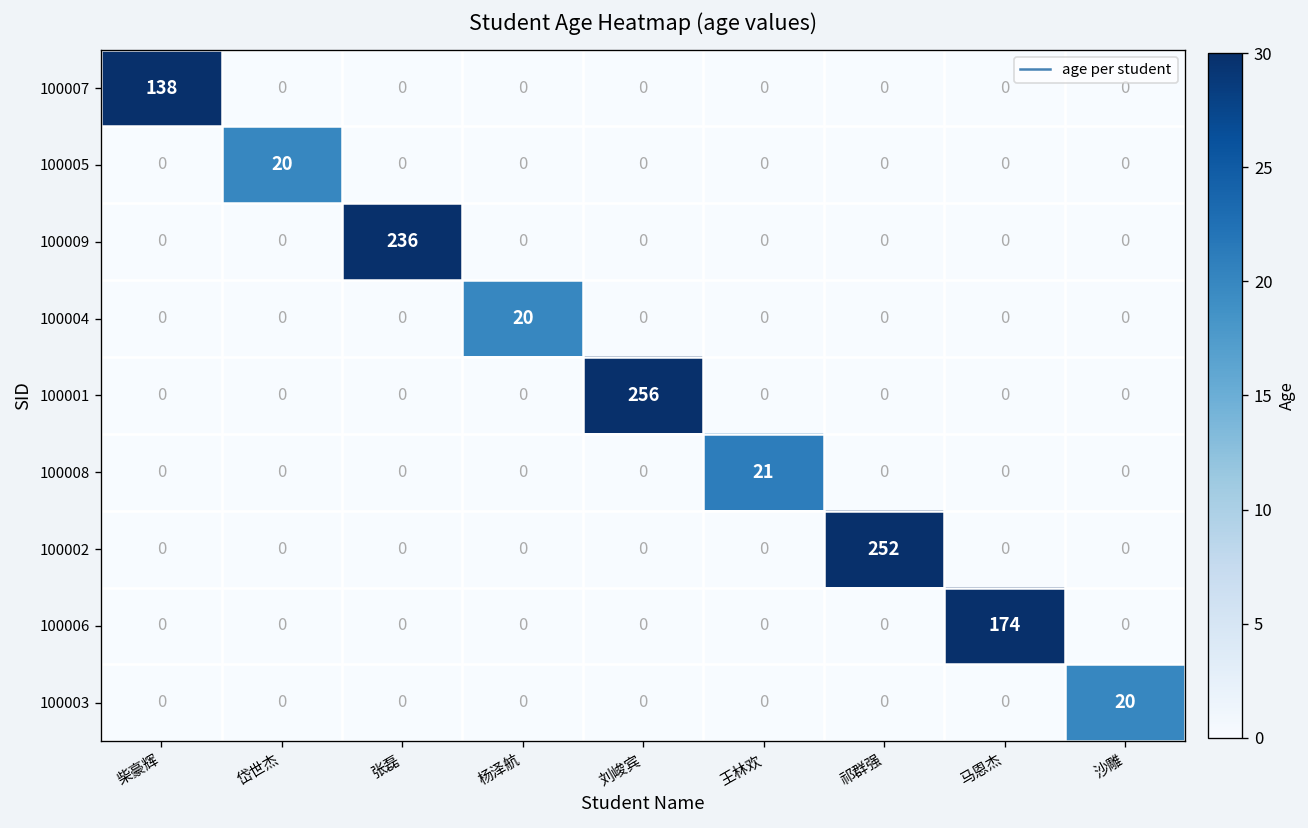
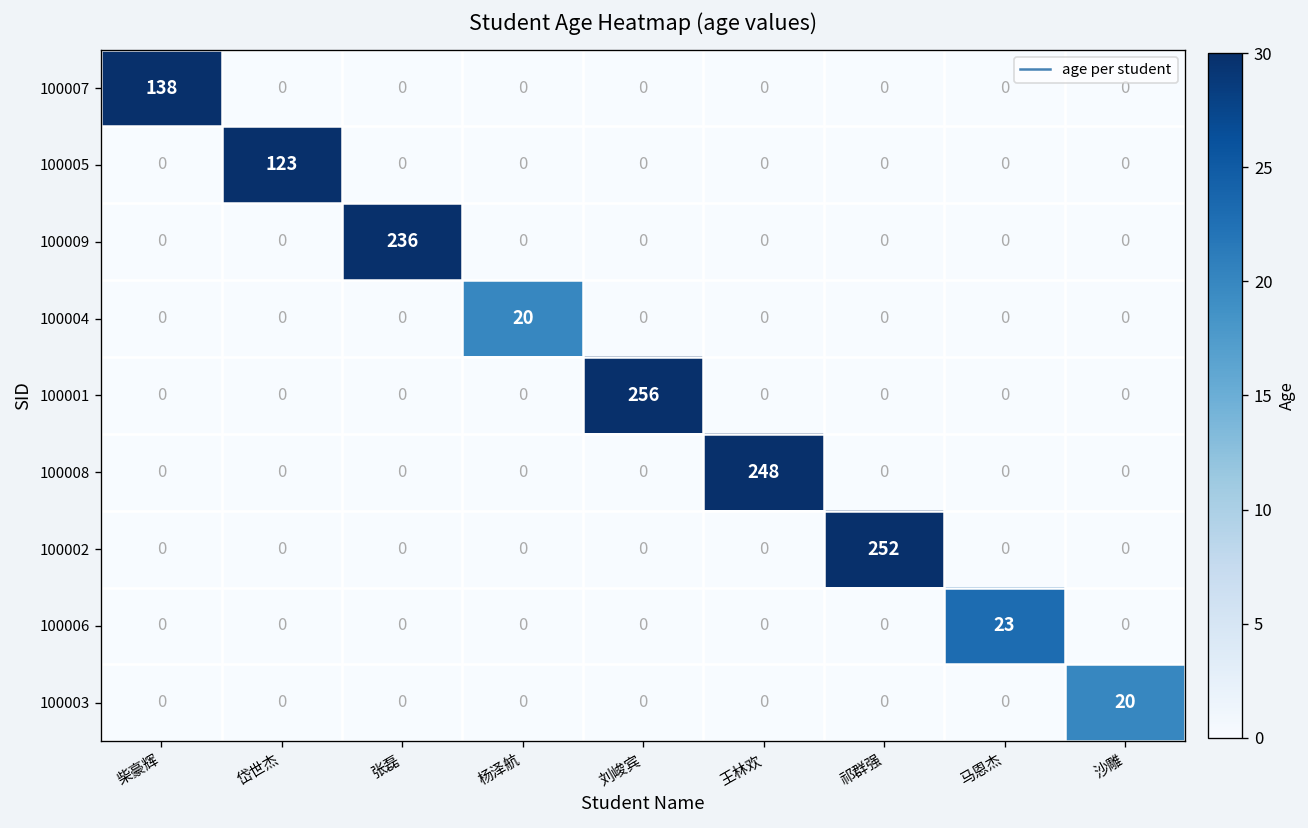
  {
    "100007": {
      "柴豪辉": 138,
      "岱世杰": 0,
      "张磊": 0,
      "杨泽航": 0,
      "刘峻宾": 0,
      "王林欢": 0,
      "祁群强": 0,
      "马恩杰": 0
    },
    "100005": {
      "柴豪辉": 0,
-     "岱世杰": 20,
+     "岱世杰": 123,
      "张磊": 0,
      "杨泽航": 0,
      "刘峻宾": 0,
      "王林欢": 0,
      "祁群强": 0,
      "马恩杰": 0,
      "沙雕": 0
    },
    "100009": {
      "柴豪辉": 0,
      "岱世杰": 0,
      "张磊": 236,
      "杨泽航": 0,
      "刘峻宾": 0,
      "王林欢": 0,
      "祁群强": 0,
      "马恩杰": 0,
      "沙雕": 0
    },
    "100004": {
      "柴豪辉": 0,
      "岱世杰": 0,
      "张磊": 0,
      "杨泽航": 20,
      "刘峻宾": 0,
      "王林欢": 0,
      "祁群强": 0,
      "马恩杰": 0,
      "沙雕": 0
    },
    "100001": {
      "柴豪辉": 0,
      "岱世杰": 0,
      "张磊": 0,
      "杨泽航": 0,
      "刘峻宾": 256,
      "王林欢": 0,
      "祁群强": 0,
      "马恩杰": 0,
      "沙雕": 0
    },
    "100008": {
      "柴豪辉": 0,
      "岱世杰": 0,
      "张磊": 0,
      "杨泽航": 0,
      "刘峻宾": 0,
-     "王林欢": 21,
+     "王林欢": 248,
      "祁群强": 0,
      "马恩杰": 0,
      "沙雕": 0
    },
    "100002": {
      "柴豪辉": 0,
      "岱世杰": 0,
      "张磊": 0,
      "杨泽航": 0,
      "刘峻宾": 0,
      "王林欢": 0,
      "祁群强": 252,
      "马恩杰": 0,
      "沙雕": 0
    },
    "100006": {
      "柴豪辉": 0,
      "岱世杰": 0,
      "张磊": 0,
      "杨泽航": 0,
      "刘峻宾": 0,
      "王林欢": 0,
      "祁群强": 0,
-     "马恩杰": 174,
+     "马恩杰": 23,
      "沙雕": 0
    },
    "100003": {
      "柴豪辉": 0,
      "岱世杰": 0,
      "张磊": 0,
      "杨泽航": 0,
      "刘峻宾": 0,
      "王林欢": 0,
      "祁群强": 0,
      "马恩杰": 0,
      "沙雕": 20
    }
  }
